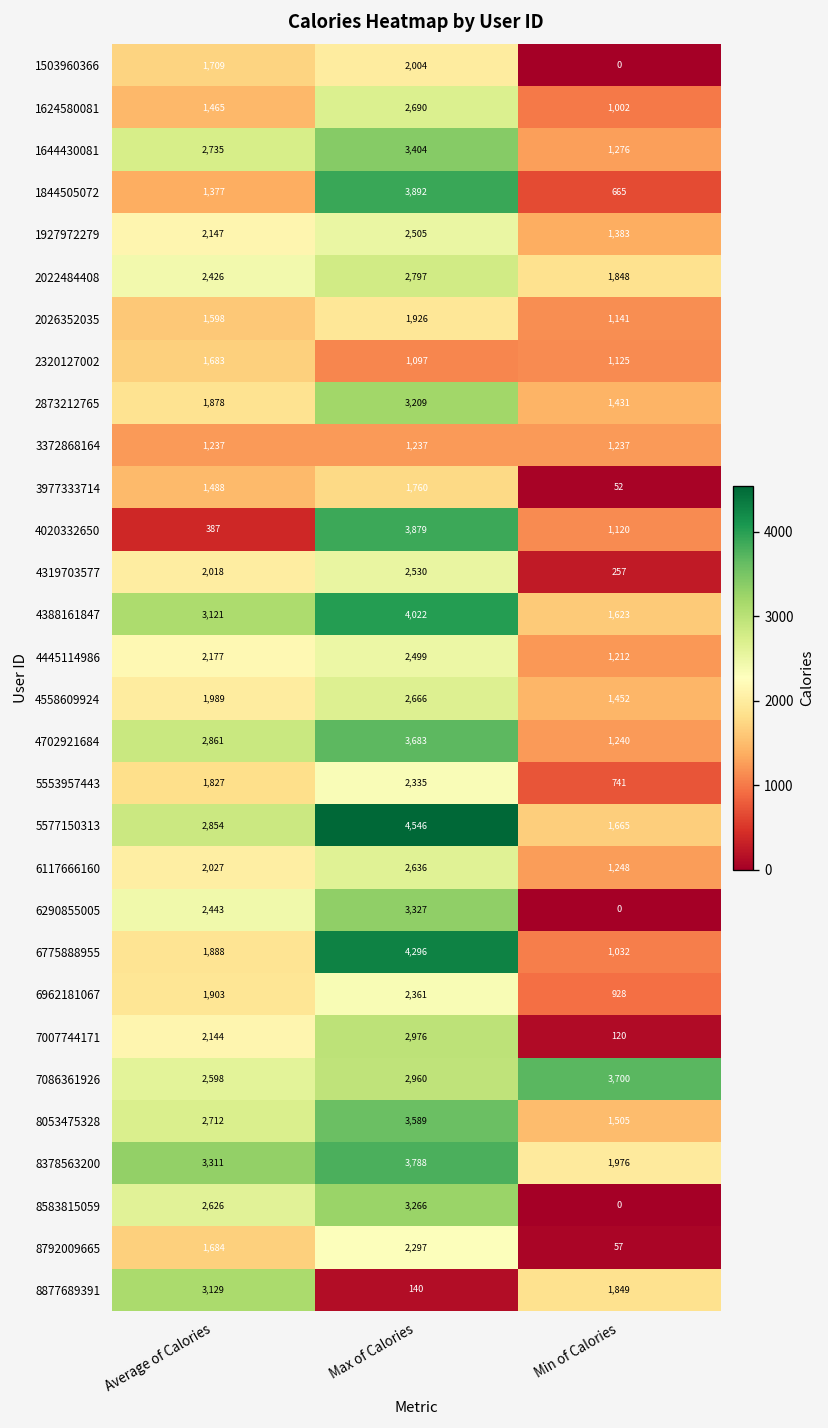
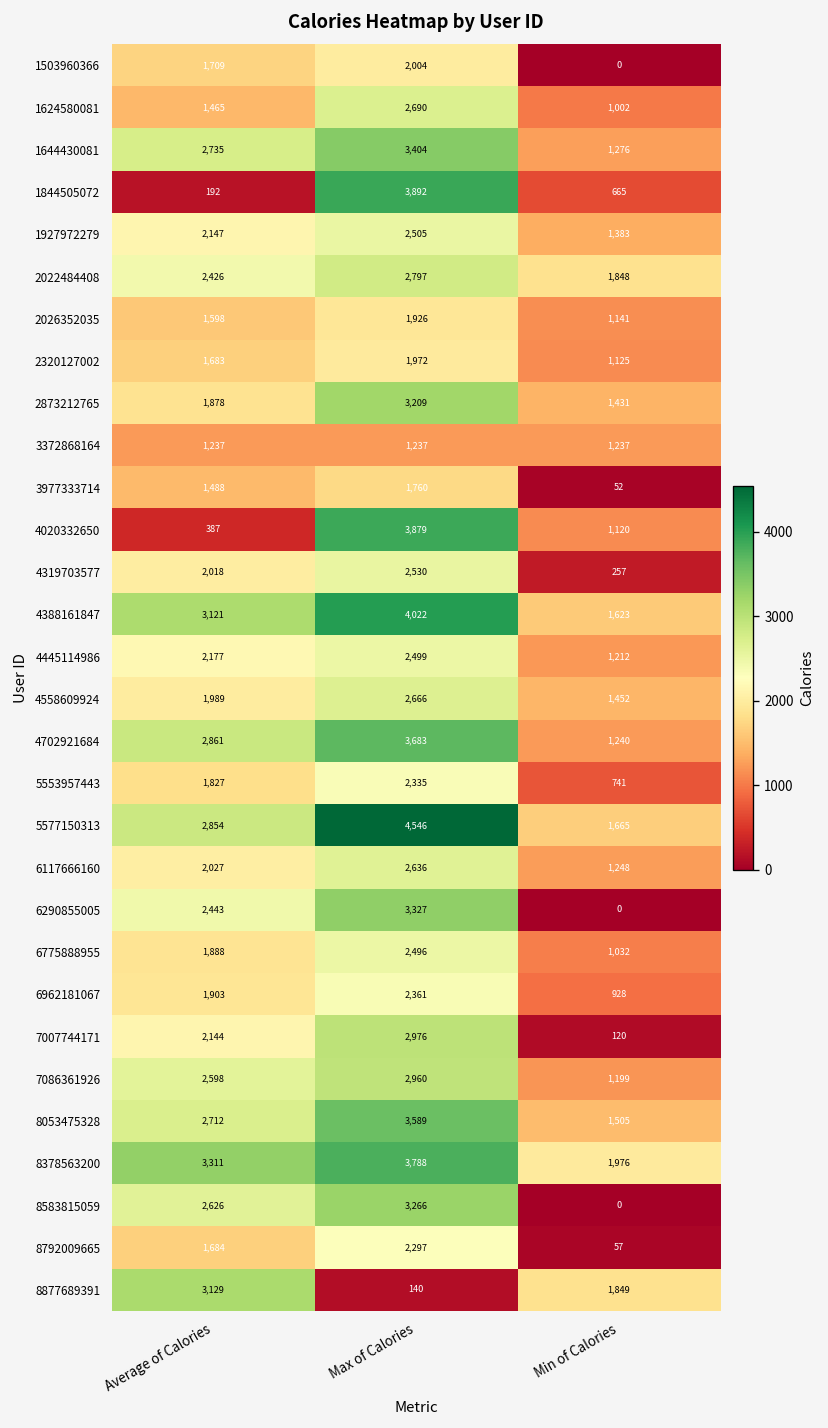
  {
    "1503960366": {
      "Average of Calories": "1,709",
      "Max of Calories": "2,004",
      "Min of Calories": "0"
    },
    "1624580081": {
      "Average of Calories": "1,465",
      "Max of Calories": "2,690",
      "Min of Calories": "1,002"
    },
    "1644430081": {
      "Average of Calories": "2,735",
      "Max of Calories": "3,404",
      "Min of Calories": "1,276"
    },
    "1844505072": {
-     "Average of Calories": "1,377",
+     "Average of Calories": "192",
      "Max of Calories": "3,892",
      "Min of Calories": "665"
    },
    "1927972279": {
      "Average of Calories": "2,147",
      "Max of Calories": "2,505",
      "Min of Calories": "1,383"
    },
    "2022484408": {
      "Average of Calories": "2,426",
      "Max of Calories": "2,797",
      "Min of Calories": "1,848"
    },
    "2026352035": {
      "Average of Calories": "1,598",
      "Max of Calories": "1,926",
      "Min of Calories": "1,141"
    },
    "2320127002": {
      "Average of Calories": "1,683",
-     "Max of Calories": "1,097",
+     "Max of Calories": "1,972",
      "Min of Calories": "1,125"
    },
    "2873212765": {
      "Average of Calories": "1,878",
      "Max of Calories": "3,209",
      "Min of Calories": "1,431"
    },
    "3372868164": {
      "Average of Calories": "1,237",
      "Max of Calories": "1,237",
      "Min of Calories": "1,237"
    },
    "3977333714": {
      "Average of Calories": "1,488",
      "Max of Calories": "1,760",
      "Min of Calories": "52"
    },
    "4020332650": {
      "Average of Calories": "387",
      "Max of Calories": "3,879",
      "Min of Calories": "1,120"
    },
    "4319703577": {
      "Average of Calories": "2,018",
      "Max of Calories": "2,530",
      "Min of Calories": "257"
    },
    "4388161847": {
      "Average of Calories": "3,121",
      "Max of Calories": "4,022",
      "Min of Calories": "1,623"
    },
    "4445114986": {
      "Average of Calories": "2,177",
      "Max of Calories": "2,499",
      "Min of Calories": "1,212"
    },
    "4558609924": {
      "Average of Calories": "1,989",
      "Max of Calories": "2,666",
      "Min of Calories": "1,452"
    },
    "4702921684": {
      "Average of Calories": "2,861",
      "Max of Calories": "3,683",
      "Min of Calories": "1,240"
    },
    "5553957443": {
      "Average of Calories": "1,827",
      "Max of Calories": "2,335",
      "Min of Calories": "741"
    },
    "5577150313": {
      "Average of Calories": "2,854",
      "Max of Calories": "4,546",
      "Min of Calories": "1,665"
    },
    "6117666160": {
      "Average of Calories": "2,027",
      "Max of Calories": "2,636",
      "Min of Calories": "1,248"
    },
    "6290855005": {
      "Average of Calories": "2,443",
      "Max of Calories": "3,327",
      "Min of Calories": "0"
    },
    "6775888955": {
      "Average of Calories": "1,888",
-     "Max of Calories": "4,296",
+     "Max of Calories": "2,496",
      "Min of Calories": "1,032"
    },
    "6962181067": {
      "Average of Calories": "1,903",
      "Max of Calories": "2,361",
      "Min of Calories": "928"
    },
    "7007744171": {
      "Average of Calories": "2,144",
      "Max of Calories": "2,976",
      "Min of Calories": "120"
    },
    "7086361926": {
      "Average of Calories": "2,598",
      "Max of Calories": "2,960",
-     "Min of Calories": "3,700"
+     "Min of Calories": "1,199"
    },
    "8053475328": {
      "Average of Calories": "2,712",
      "Max of Calories": "3,589",
      "Min of Calories": "1,505"
    },
    "8378563200": {
      "Average of Calories": "3,311",
      "Max of Calories": "3,788",
      "Min of Calories": "1,976"
    },
    "8583815059": {
      "Average of Calories": "2,626",
      "Max of Calories": "3,266",
      "Min of Calories": "0"
    },
    "8792009665": {
      "Average of Calories": "1,684",
      "Max of Calories": "2,297",
      "Min of Calories": "57"
    },
    "8877689391": {
      "Average of Calories": "3,129",
      "Max of Calories": "140",
      "Min of Calories": "1,849"
    }
  }
